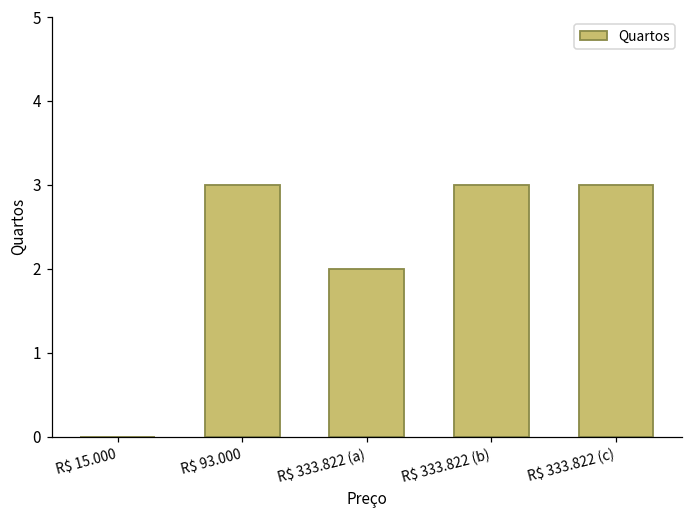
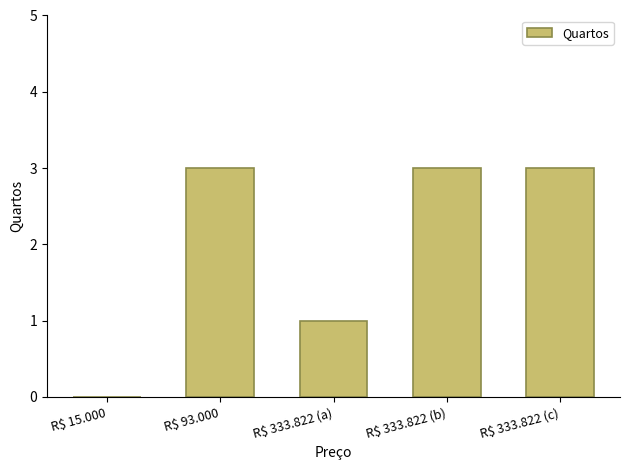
  {
    "R$ 15.000": 0,
    "R$ 93.000": 3,
-   "R$ 333.822 (a)": 2,
+   "R$ 333.822 (a)": 1,
    "R$ 333.822 (b)": 3,
    "R$ 333.822 (c)": 3
  }
